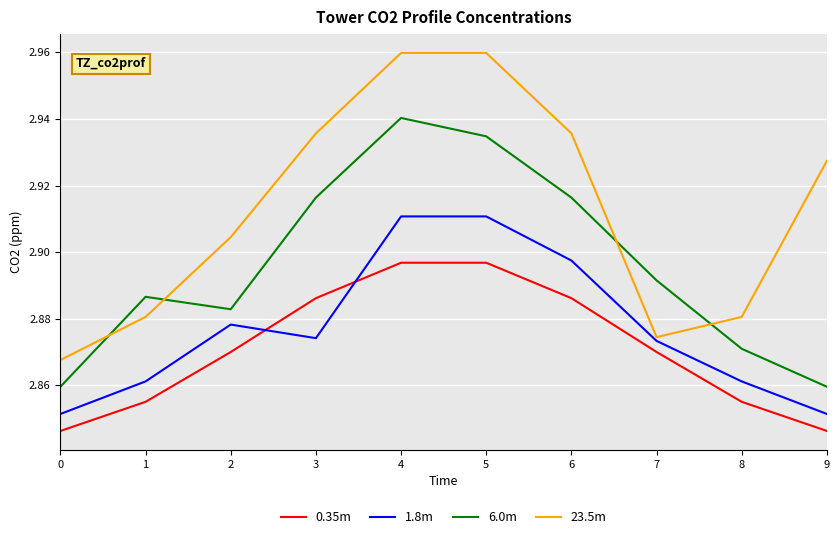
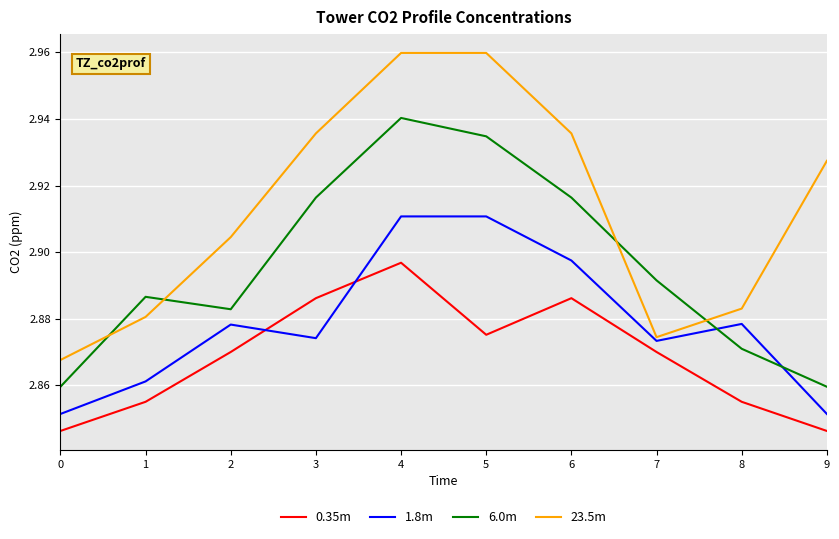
  {
    "0.35m": {
      "0": 2.846,
      "1": 2.855,
      "2": 2.870,
      "3": 2.886,
      "4": 2.897,
-     "5": 2.897,
+     "5": 2.875,
      "6": 2.886,
      "7": 2.870,
      "8": 2.855,
      "9": 2.846
    },
    "1.8m": {
      "0": 2.851,
      "1": 2.861,
      "2": 2.878,
      "3": 2.874,
      "4": 2.911,
      "5": 2.911,
      "6": 2.897,
      "7": 2.873,
-     "8": 2.861,
+     "8": 2.878,
      "9": 2.851
    },
    "6.0m": {
      "0": 2.860,
      "1": 2.887,
      "2": 2.883,
      "3": 2.916,
      "4": 2.940,
      "5": 2.935,
      "6": 2.916,
      "7": 2.892,
      "8": 2.871,
      "9": 2.860
    },
    "23.5m": {
      "0": 2.868,
      "1": 2.881,
      "2": 2.905,
      "3": 2.936,
      "4": 2.960,
      "5": 2.960,
      "6": 2.936,
      "7": 2.874,
-     "8": 2.881,
+     "8": 2.883,
      "9": 2.927
    }
  }
